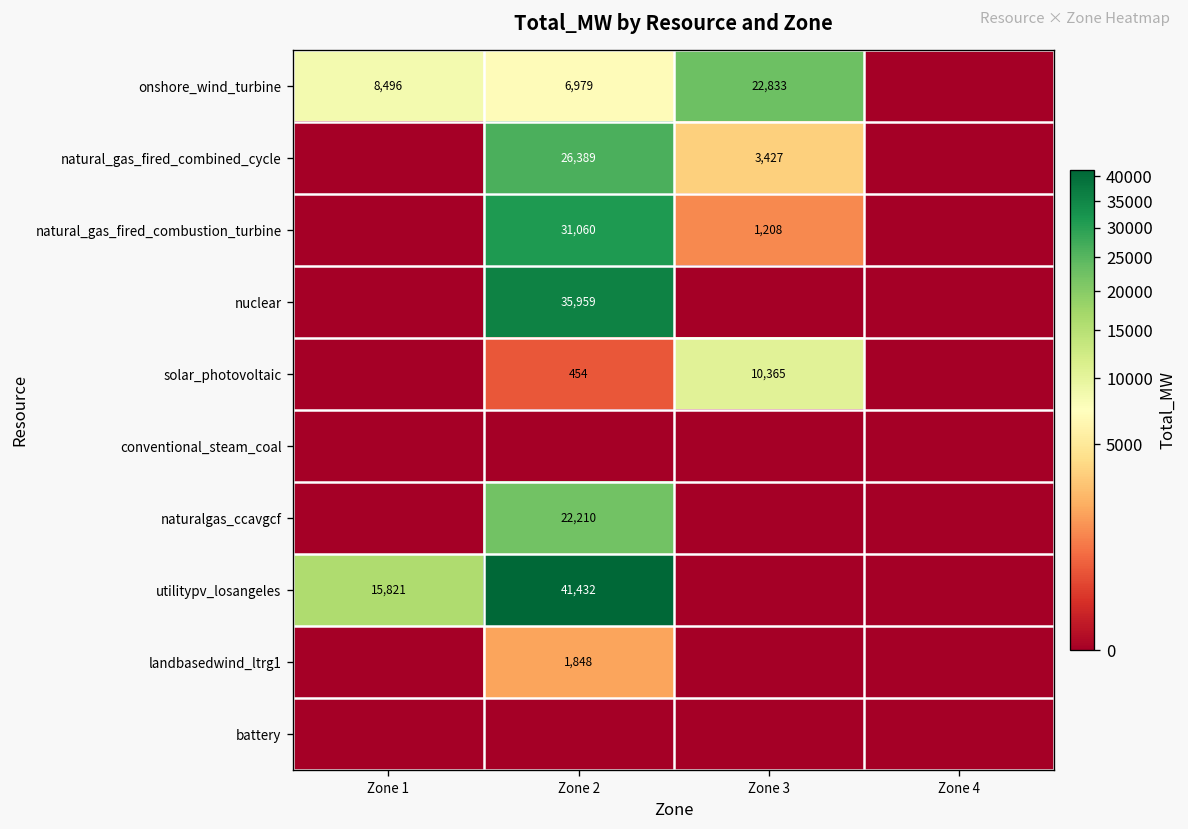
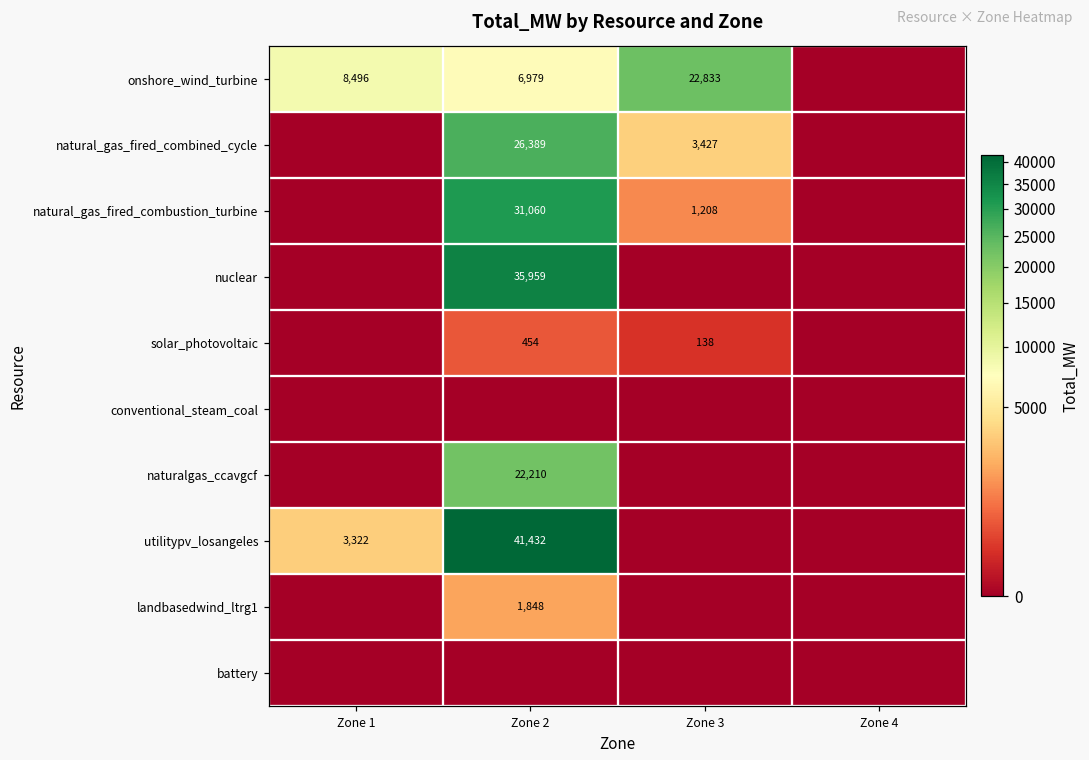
  {
    "onshore_wind_turbine": {
      "Zone 1": "8,496",
      "Zone 2": "6,979",
      "Zone 3": "22,833"
    },
    "natural_gas_fired_combined_cycle": {
      "Zone 2": "26,389",
      "Zone 3": "3,427"
    },
    "natural_gas_fired_combustion_turbine": {
      "Zone 2": "31,060",
      "Zone 3": "1,208"
    },
    "nuclear": {
      "Zone 2": "35,959"
    },
    "solar_photovoltaic": {
      "Zone 2": "454",
-     "Zone 3": "10,365"
+     "Zone 3": "138"
    },
    "naturalgas_ccavgcf": {
      "Zone 2": "22,210"
    },
    "utilitypv_losangeles": {
-     "Zone 1": "15,821",
+     "Zone 1": "3,322",
      "Zone 2": "41,432"
    },
    "landbasedwind_ltrg1": {
      "Zone 2": "1,848"
    }
  }
